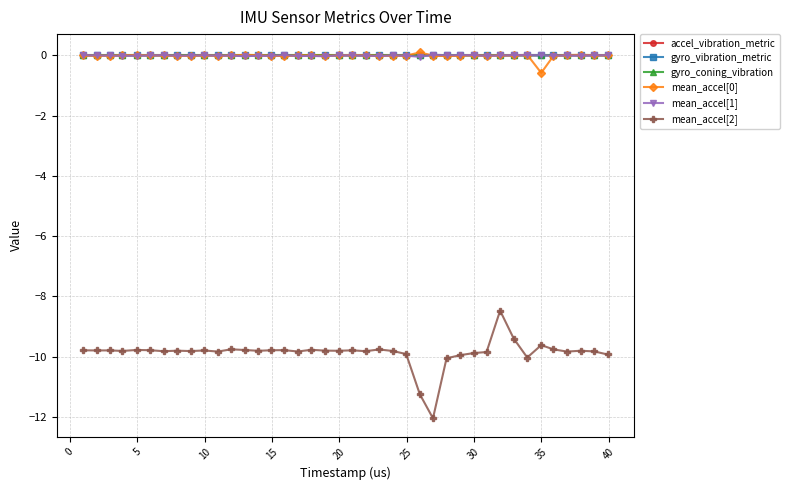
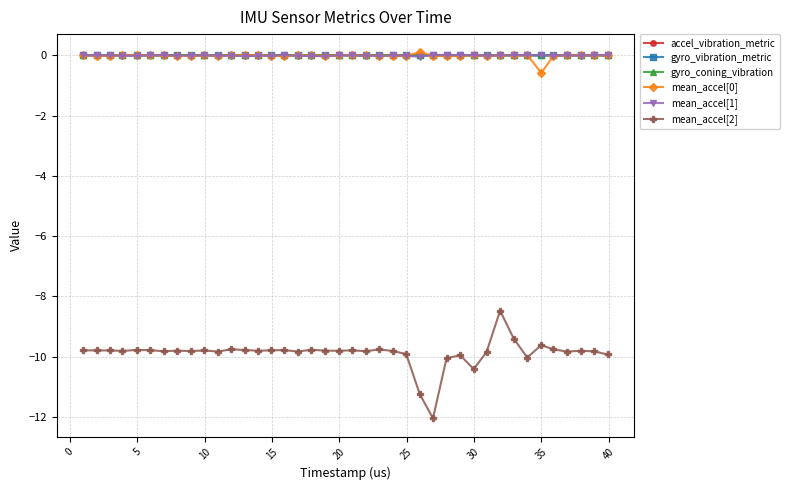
  {
    "mean_accel[0]": {
      "35": -0.6
    },
    "mean_accel[2]": {
-     "30": -9.9,
+     "30": -10.4,
      "35": -9.6
    }
  }
